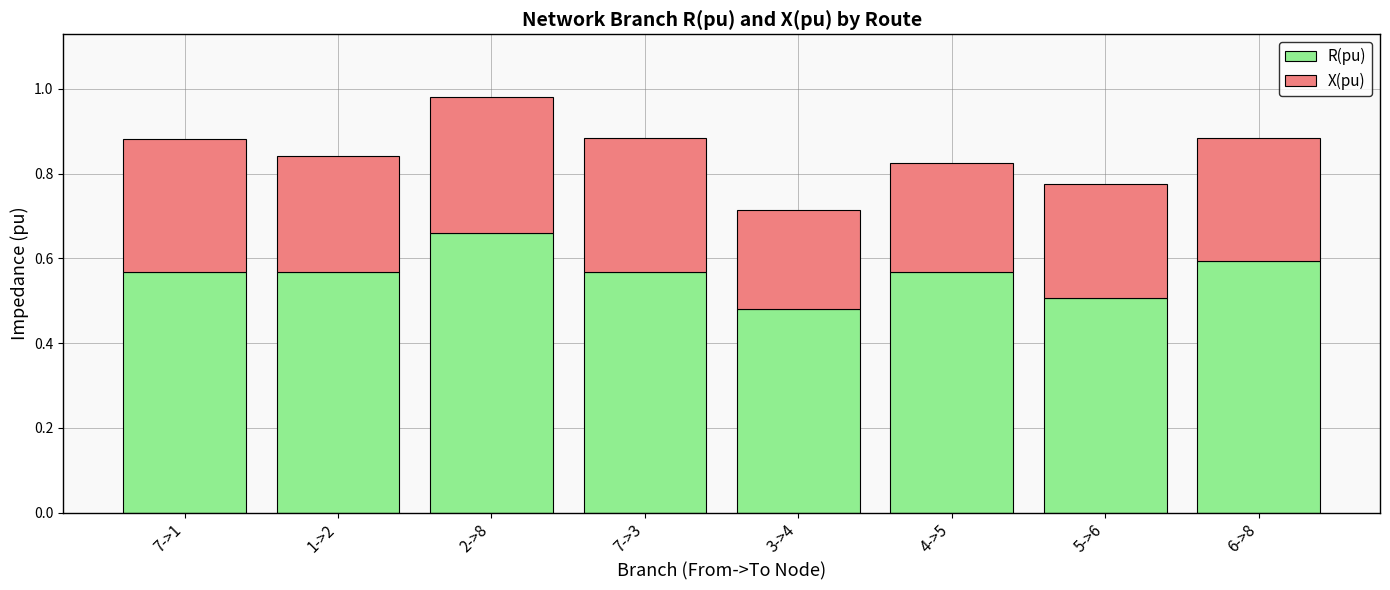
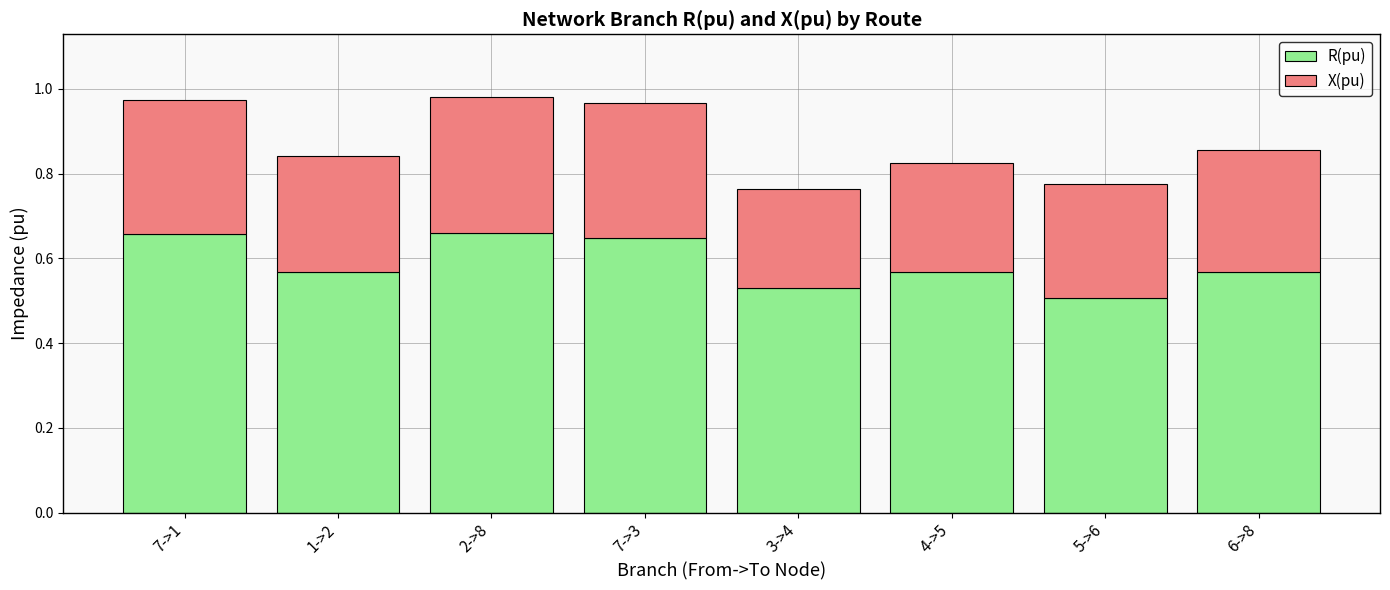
  {
    "R(pu)": {
-     "7->1": 0.57,
+     "7->1": 0.66,
      "1->2": 0.57,
      "2->8": 0.66,
-     "7->3": 0.57,
-     "3->4": 0.48,
+     "7->3": 0.65,
+     "3->4": 0.53,
      "4->5": 0.57,
      "5->6": 0.51,
-     "6->8": 0.59
+     "6->8": 0.57
    },
    "X(pu)": {
      "7->1": 0.32,
      "1->2": 0.28,
      "2->8": 0.32,
      "7->3": 0.32,
      "3->4": 0.23,
      "4->5": 0.26,
      "5->6": 0.27,
      "6->8": 0.29
    }
  }
